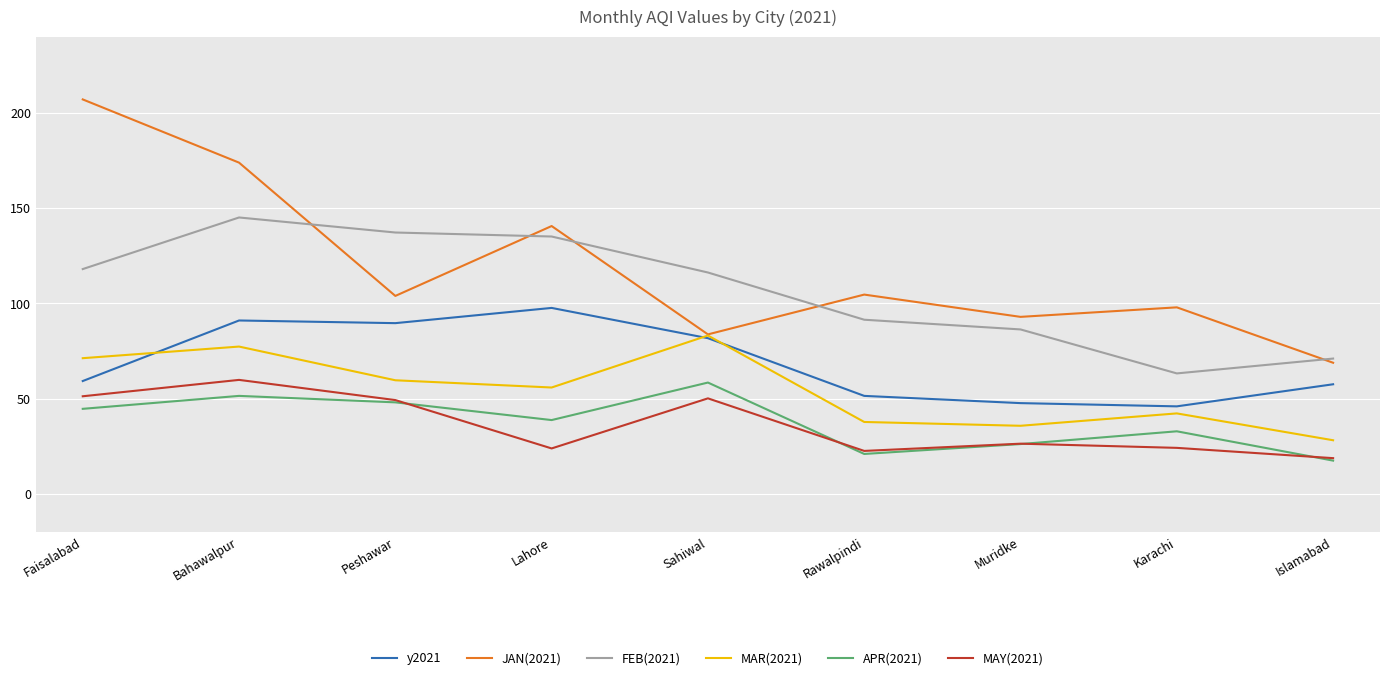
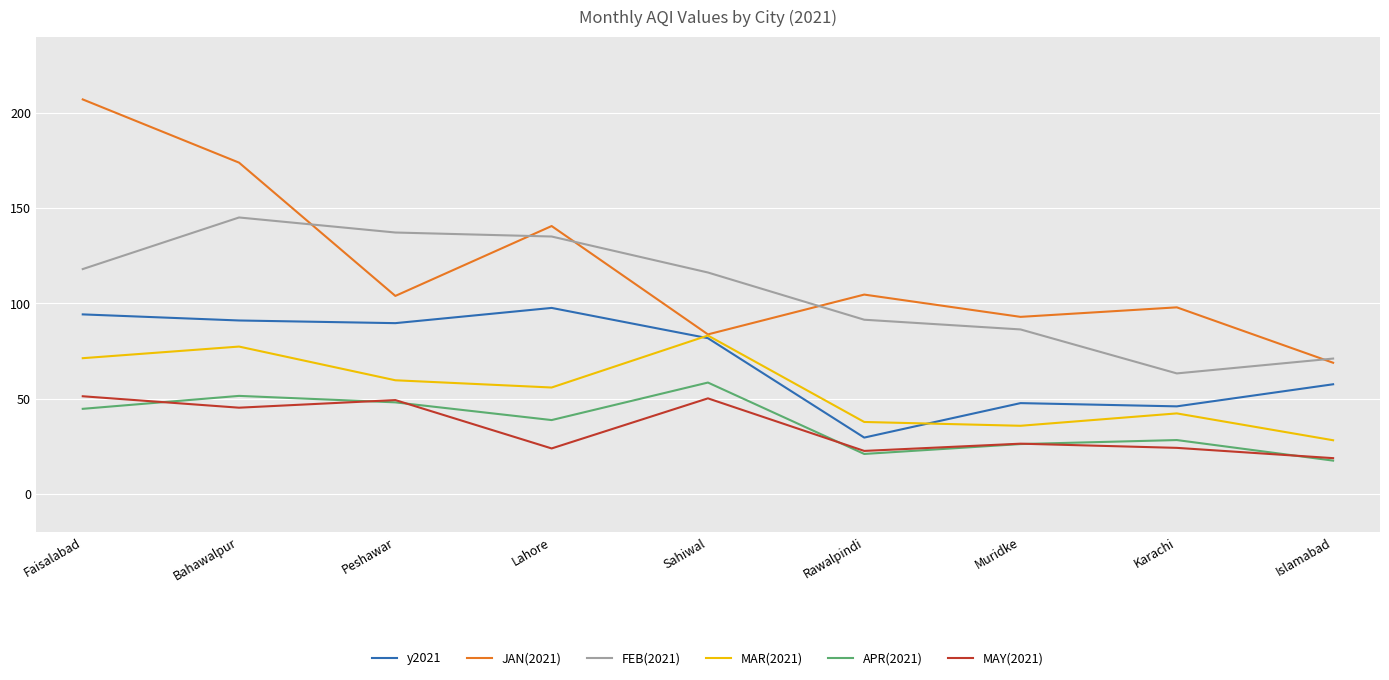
  {
    "y2021": {
-     "Faisalabad": 59,
+     "Faisalabad": 94,
      "Bahawalpur": 91,
      "Peshawar": 90,
      "Lahore": 98,
      "Sahiwal": 82,
-     "Rawalpindi": 51,
+     "Rawalpindi": 30,
      "Muridke": 48,
      "Karachi": 46,
      "Islamabad": 58
    },
    "JAN(2021)": {
      "Faisalabad": 207,
      "Bahawalpur": 174,
      "Peshawar": 104,
      "Lahore": 141,
      "Rawalpindi": 105,
      "Muridke": 93,
      "Karachi": 98,
      "Islamabad": 69
    },
    "FEB(2021)": {
      "Faisalabad": 118,
      "Bahawalpur": 145,
      "Peshawar": 137,
      "Lahore": 135,
      "Sahiwal": 116,
      "Rawalpindi": 91,
      "Muridke": 86,
      "Karachi": 63,
      "Islamabad": 71
    },
    "MAR(2021)": {
      "Faisalabad": 71,
      "Bahawalpur": 77,
      "Peshawar": 60,
      "Lahore": 56,
      "Rawalpindi": 38,
      "Muridke": 36,
      "Karachi": 42,
      "Islamabad": 28
    },
    "APR(2021)": {
      "Faisalabad": 45,
      "Bahawalpur": 51,
      "Lahore": 39,
      "Sahiwal": 58,
      "Rawalpindi": 21,
-     "Karachi": 33
+     "Karachi": 28
    },
    "MAY(2021)": {
      "Faisalabad": 51,
-     "Bahawalpur": 60,
+     "Bahawalpur": 45,
      "Lahore": 24,
      "Sahiwal": 50,
      "Rawalpindi": 23,
      "Karachi": 24
    }
  }
